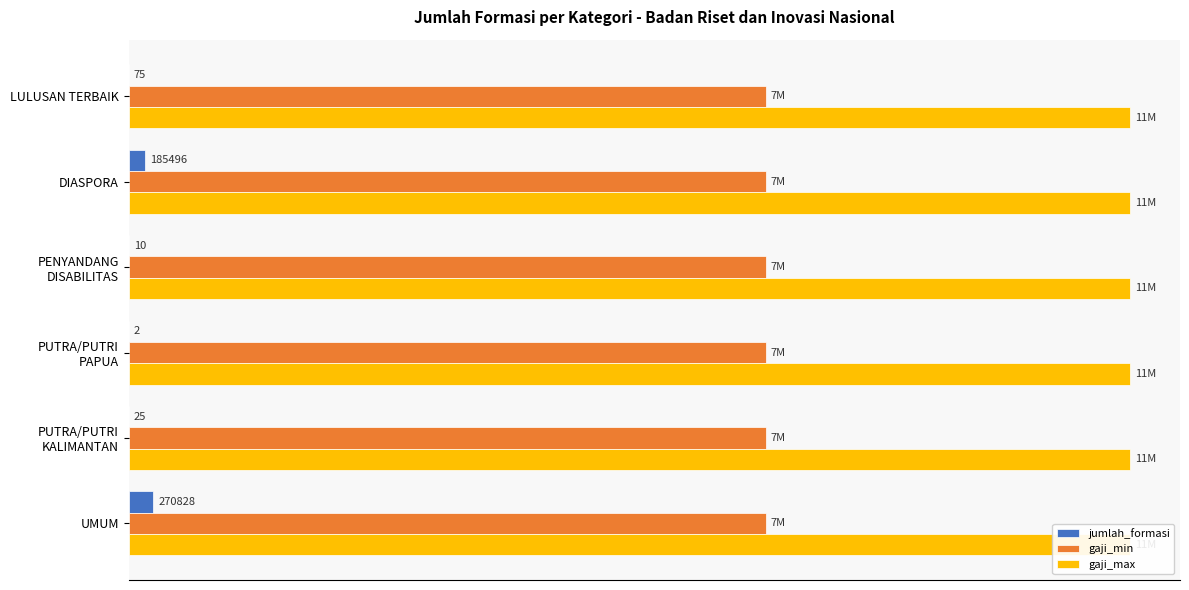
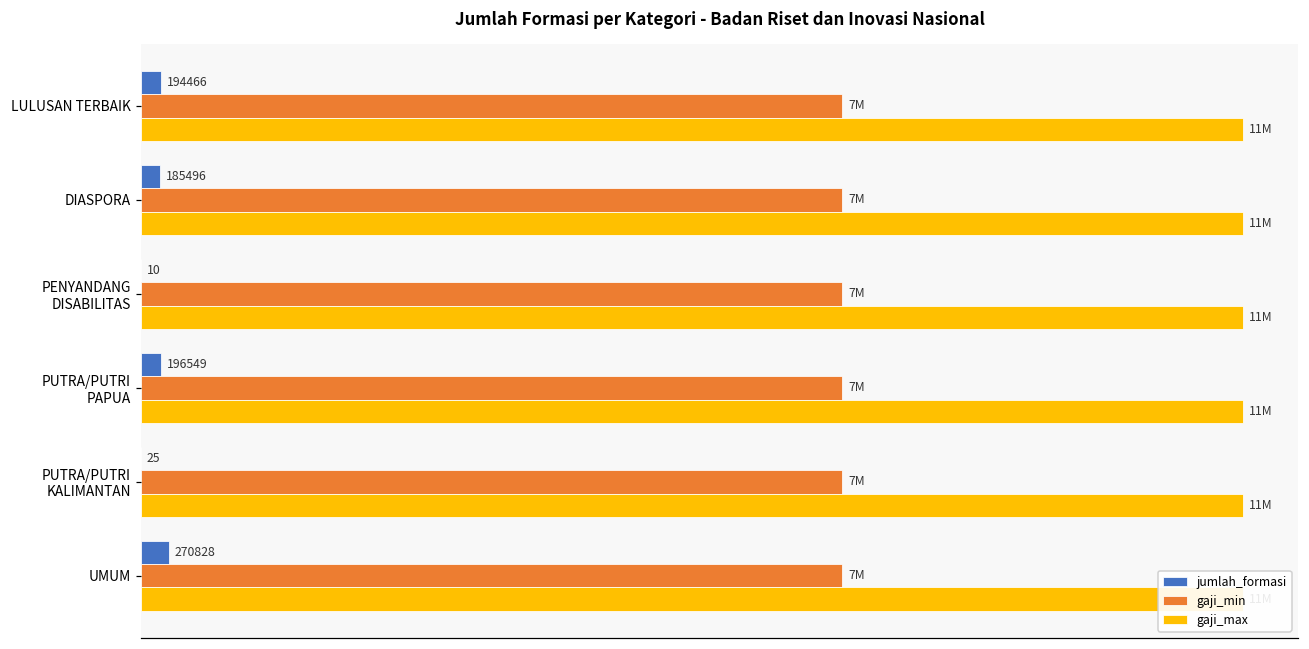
  {
    "jumlah_formasi": {
-     "LULUSAN TERBAIK": "75",
+     "LULUSAN TERBAIK": "194466",
      "DIASPORA": "185496",
      "PENYANDANG DISABILITAS": "10",
-     "PUTRA/PUTRI PAPUA": "2",
+     "PUTRA/PUTRI PAPUA": "196549",
      "PUTRA/PUTRI KALIMANTAN": "25",
      "UMUM": "270828"
    },
    "gaji_min": {
      "LULUSAN TERBAIK": "7M",
      "DIASPORA": "7M",
      "PENYANDANG DISABILITAS": "7M",
      "PUTRA/PUTRI PAPUA": "7M",
      "PUTRA/PUTRI KALIMANTAN": "7M",
      "UMUM": "7M"
    },
    "gaji_max": {
      "LULUSAN TERBAIK": "11M",
      "DIASPORA": "11M",
      "PENYANDANG DISABILITAS": "11M",
      "PUTRA/PUTRI PAPUA": "11M",
      "PUTRA/PUTRI KALIMANTAN": "11M"
    }
  }
